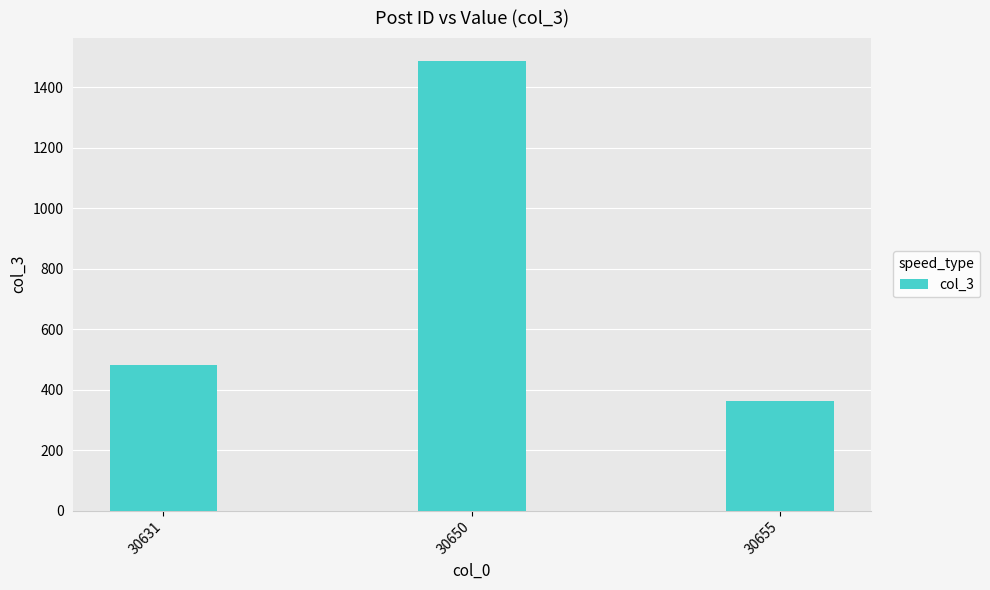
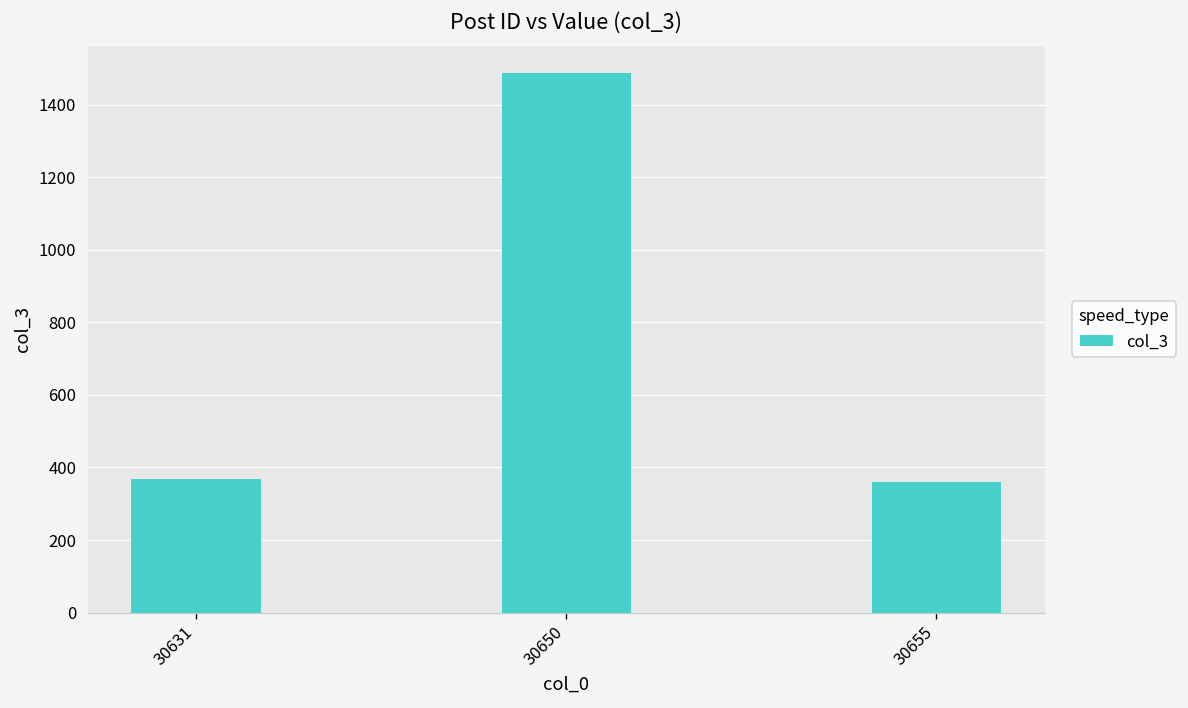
  {
-   "30631": 480,
+   "30631": 370,
    "30650": 1490,
    "30655": 360
  }
